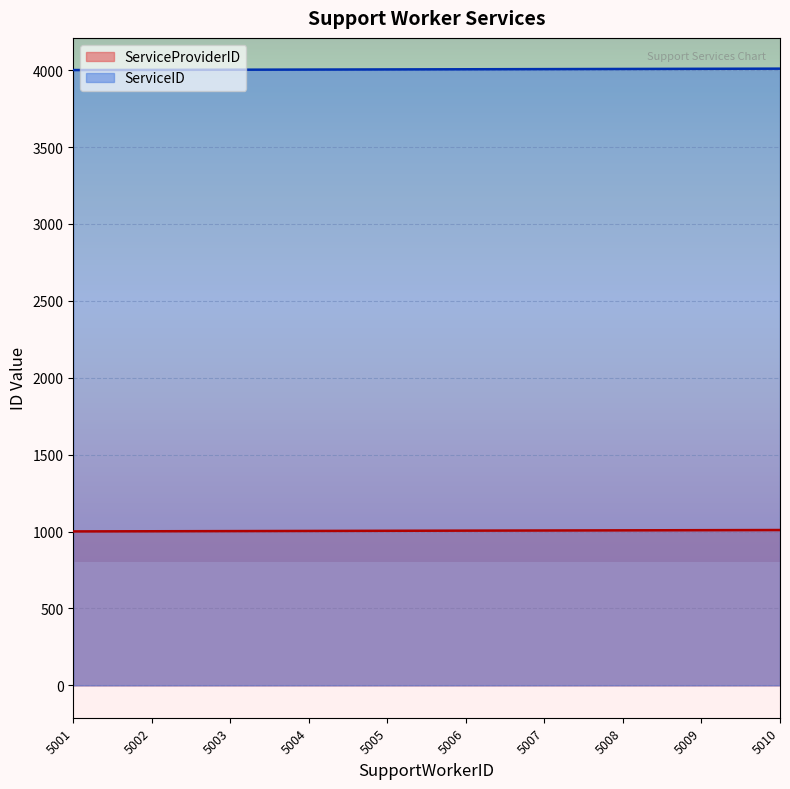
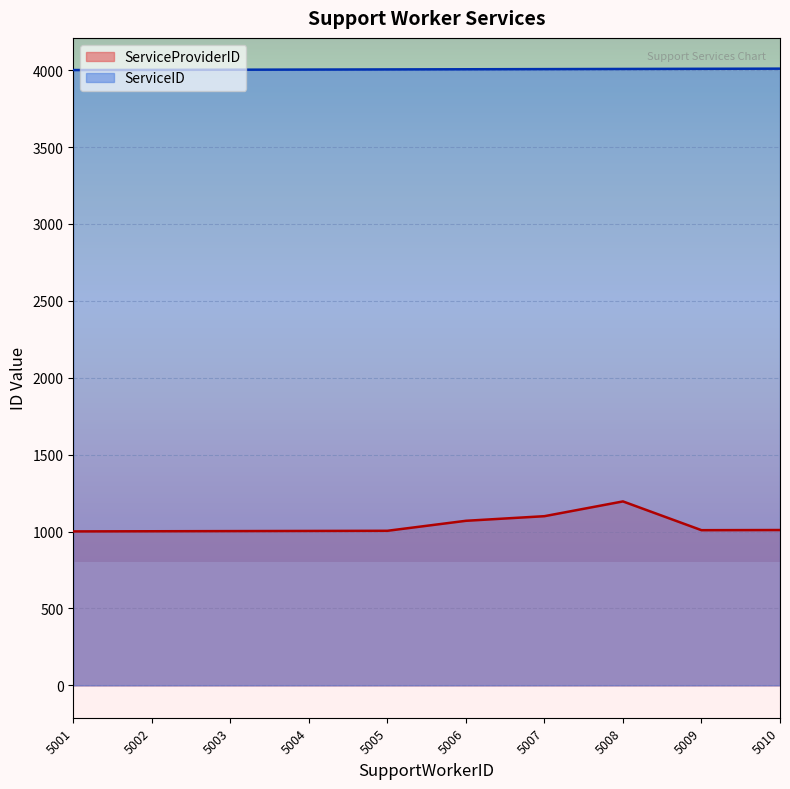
  {
    "ServiceProviderID": {
      "5001": 1000,
      "5002": 1000,
      "5003": 1000,
      "5004": 1000,
      "5005": 1010,
-     "5006": 1010,
-     "5007": 1010,
-     "5008": 1010,
+     "5006": 1070,
+     "5007": 1100,
+     "5008": 1200,
      "5009": 1010,
      "5010": 1010
    },
    "ServiceID": {
      "5001": 4000,
      "5004": 4000,
      "5005": 4010,
      "5006": 4010,
      "5007": 4010,
      "5008": 4010,
      "5009": 4010,
      "5010": 4010
    }
  }
